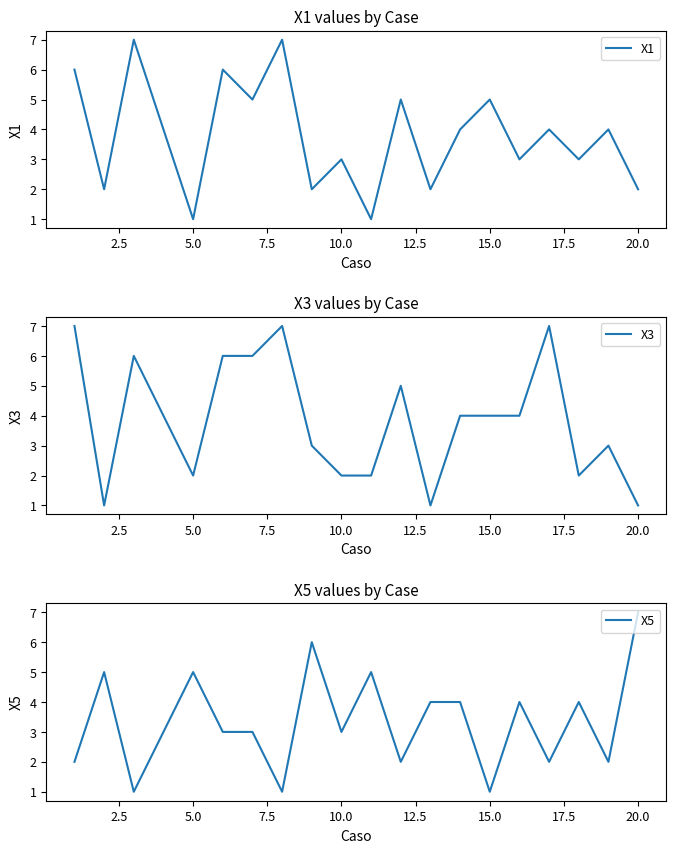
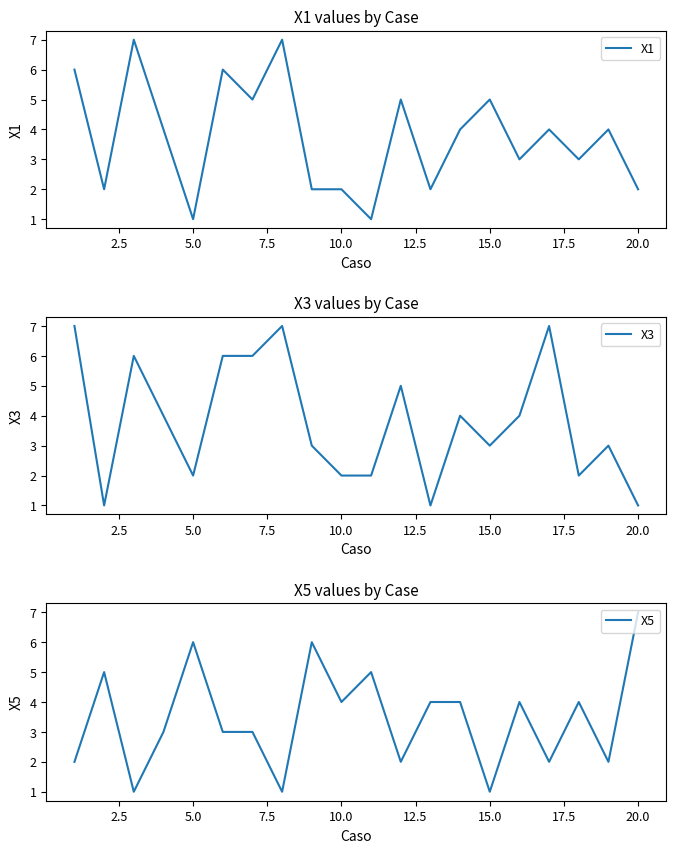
  {
    "X1 values by Case": {
      "5.0": 1,
-     "10.0": 3,
+     "10.0": 2,
      "15.0": 5,
      "20.0": 2
    },
    "X3 values by Case": {
      "5.0": 2,
      "10.0": 2,
-     "15.0": 4,
+     "15.0": 3,
      "20.0": 1
    },
    "X5 values by Case": {
-     "5.0": 5,
-     "10.0": 3,
+     "5.0": 6,
+     "10.0": 4,
      "15.0": 1
    }
  }
